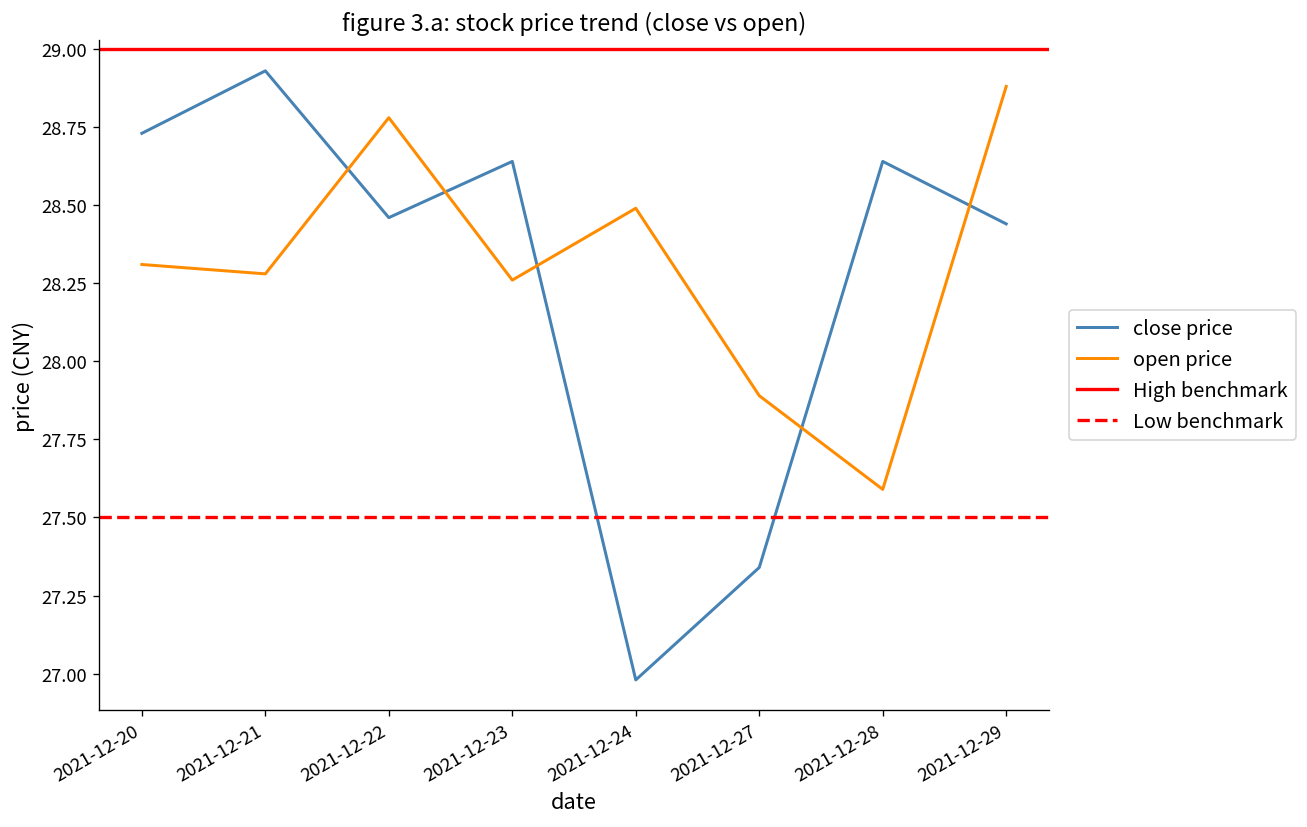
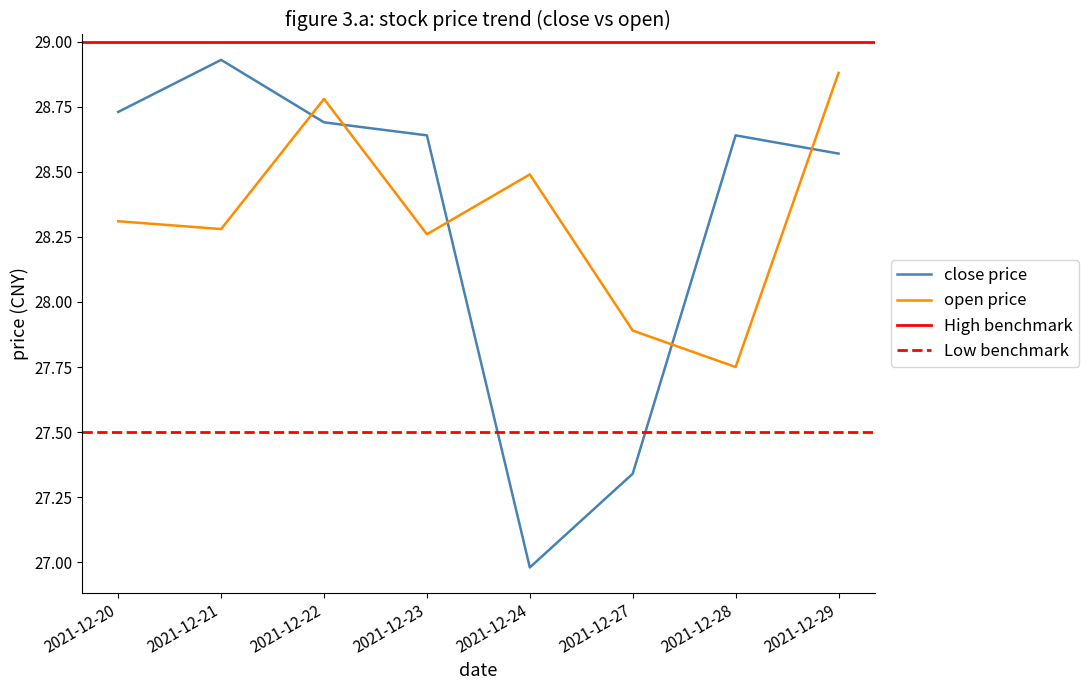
  {
    "close price": {
      "2021-12-20": 28.73,
      "2021-12-21": 28.93,
-     "2021-12-22": 28.46,
+     "2021-12-22": 28.69,
      "2021-12-23": 28.64,
      "2021-12-24": 26.98,
      "2021-12-27": 27.34,
      "2021-12-28": 28.64,
-     "2021-12-29": 28.44
+     "2021-12-29": 28.57
    },
    "open price": {
      "2021-12-20": 28.31,
      "2021-12-21": 28.28,
      "2021-12-22": 28.78,
      "2021-12-23": 28.26,
      "2021-12-24": 28.49,
      "2021-12-27": 27.89,
-     "2021-12-28": 27.59,
+     "2021-12-28": 27.75,
      "2021-12-29": 28.88
    }
  }
